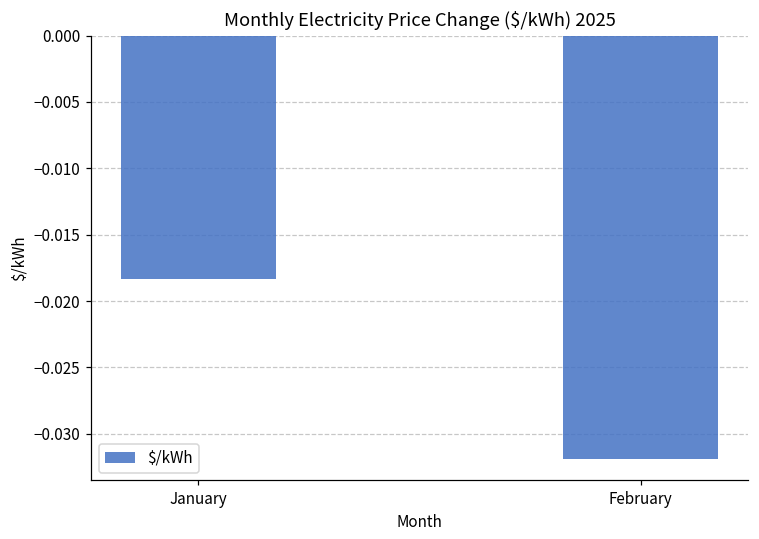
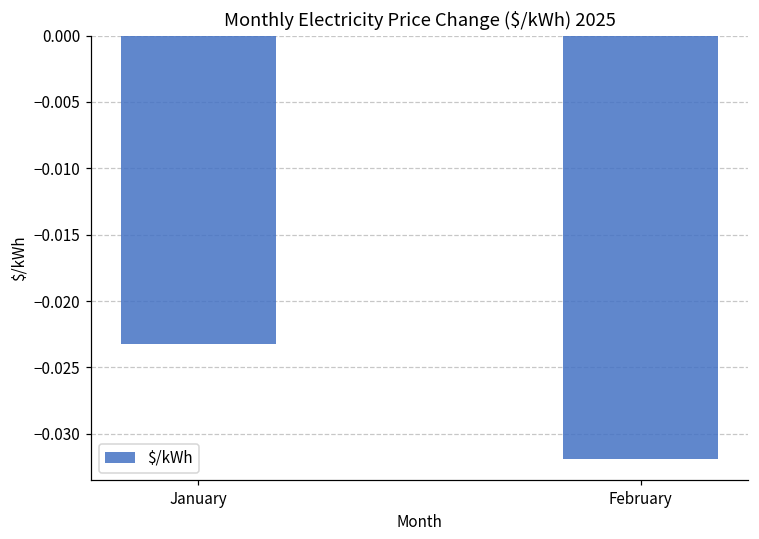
  {
-   "January": -0.0184,
+   "January": -0.0232,
    "February": -0.0319
  }
